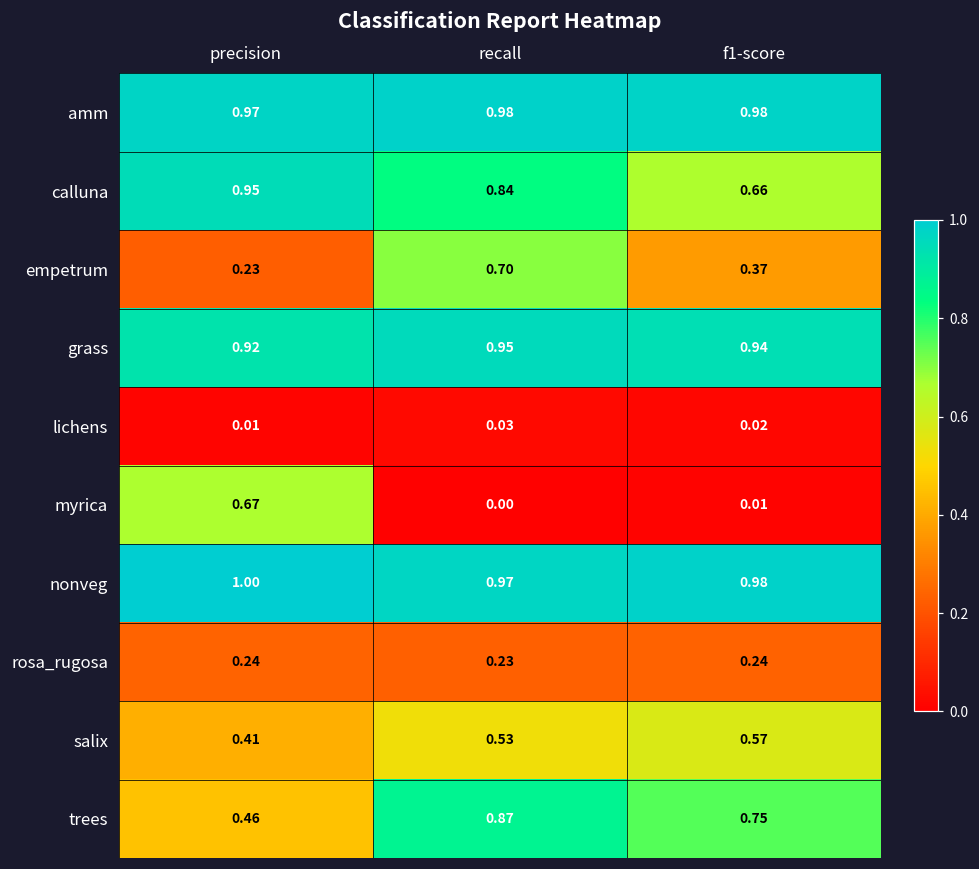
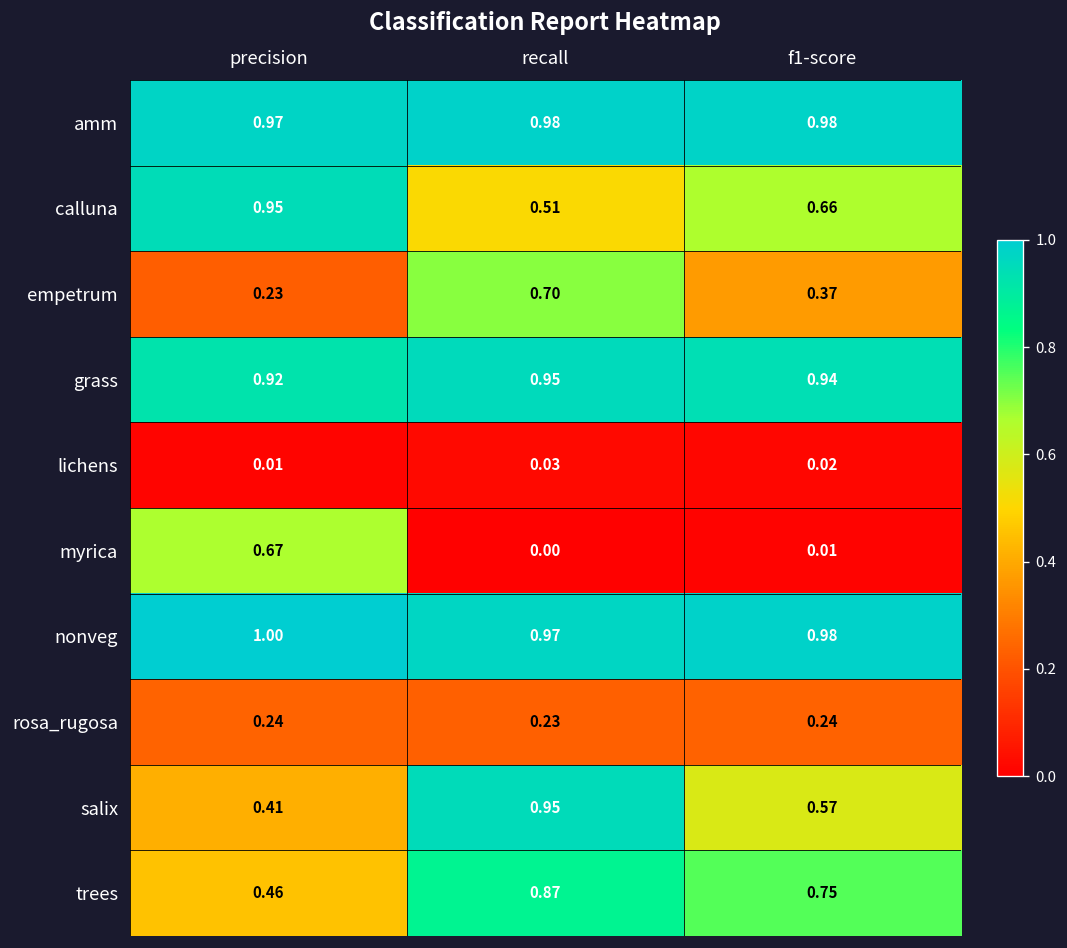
  {
    "amm": {
      "precision": 0.97,
      "recall": 0.98,
      "f1-score": 0.98
    },
    "calluna": {
      "precision": 0.95,
-     "recall": 0.84,
+     "recall": 0.51,
      "f1-score": 0.66
    },
    "empetrum": {
      "precision": 0.23,
      "recall": 0.70,
      "f1-score": 0.37
    },
    "grass": {
      "precision": 0.92,
      "recall": 0.95,
      "f1-score": 0.94
    },
    "lichens": {
      "precision": 0.01,
      "recall": 0.03,
      "f1-score": 0.02
    },
    "myrica": {
      "precision": 0.67,
      "recall": 0.00,
      "f1-score": 0.01
    },
    "nonveg": {
      "precision": 1.00,
      "recall": 0.97,
      "f1-score": 0.98
    },
    "rosa_rugosa": {
      "precision": 0.24,
      "recall": 0.23,
      "f1-score": 0.24
    },
    "salix": {
      "precision": 0.41,
-     "recall": 0.53,
+     "recall": 0.95,
      "f1-score": 0.57
    },
    "trees": {
      "precision": 0.46,
      "recall": 0.87,
      "f1-score": 0.75
    }
  }
